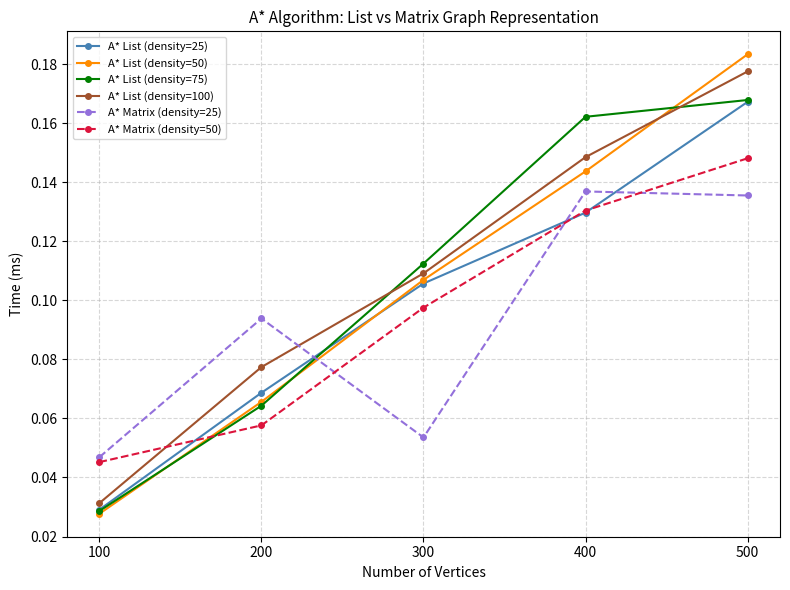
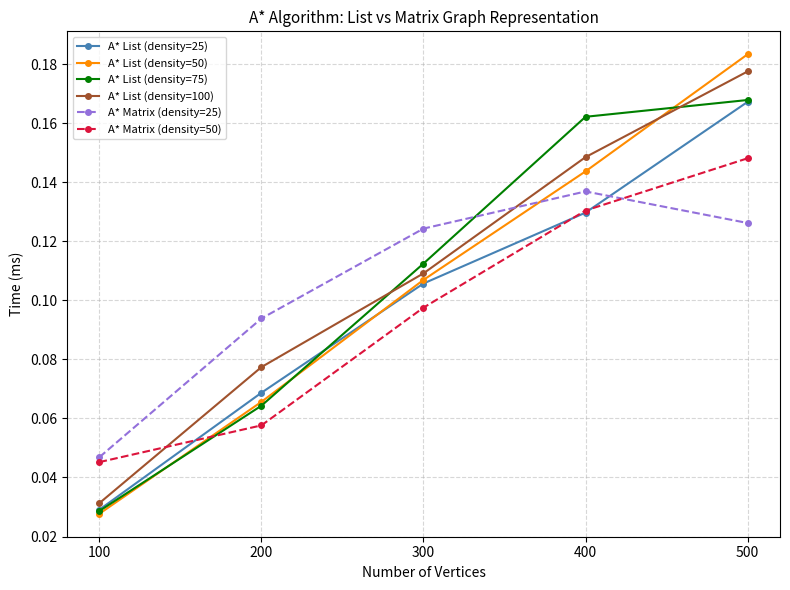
  {
    "A* List (density=25)": {
      "200": 0.069,
      "300": 0.106
    },
    "A* List (density=50)": {
      "100": 0.028,
      "200": 0.066,
      "300": 0.107,
      "400": 0.144,
      "500": 0.183
    },
    "A* List (density=75)": {
      "200": 0.064,
      "300": 0.112,
      "400": 0.162
    },
    "A* List (density=100)": {
      "100": 0.031,
      "200": 0.077,
      "300": 0.109,
      "400": 0.148,
      "500": 0.177
    },
    "A* Matrix (density=25)": {
      "100": 0.047,
      "200": 0.094,
-     "300": 0.054,
+     "300": 0.124,
      "400": 0.137,
-     "500": 0.135
+     "500": 0.126
    },
    "A* Matrix (density=50)": {
      "100": 0.045,
      "200": 0.058,
      "300": 0.098,
      "500": 0.148
    }
  }
